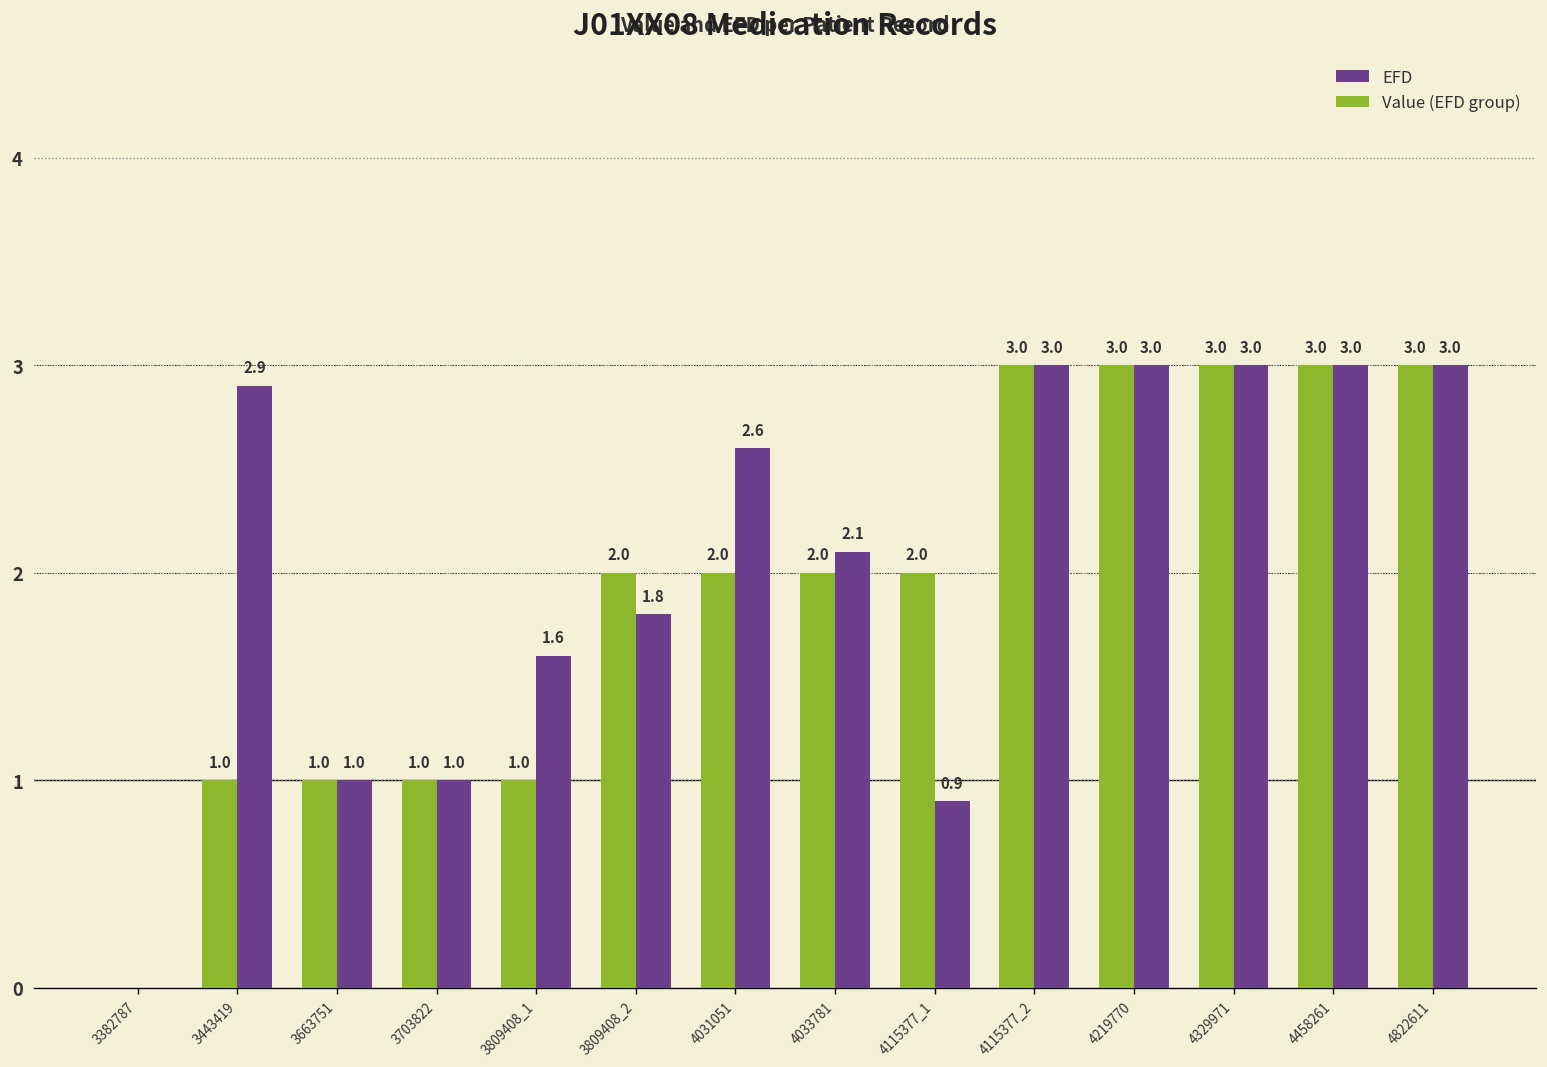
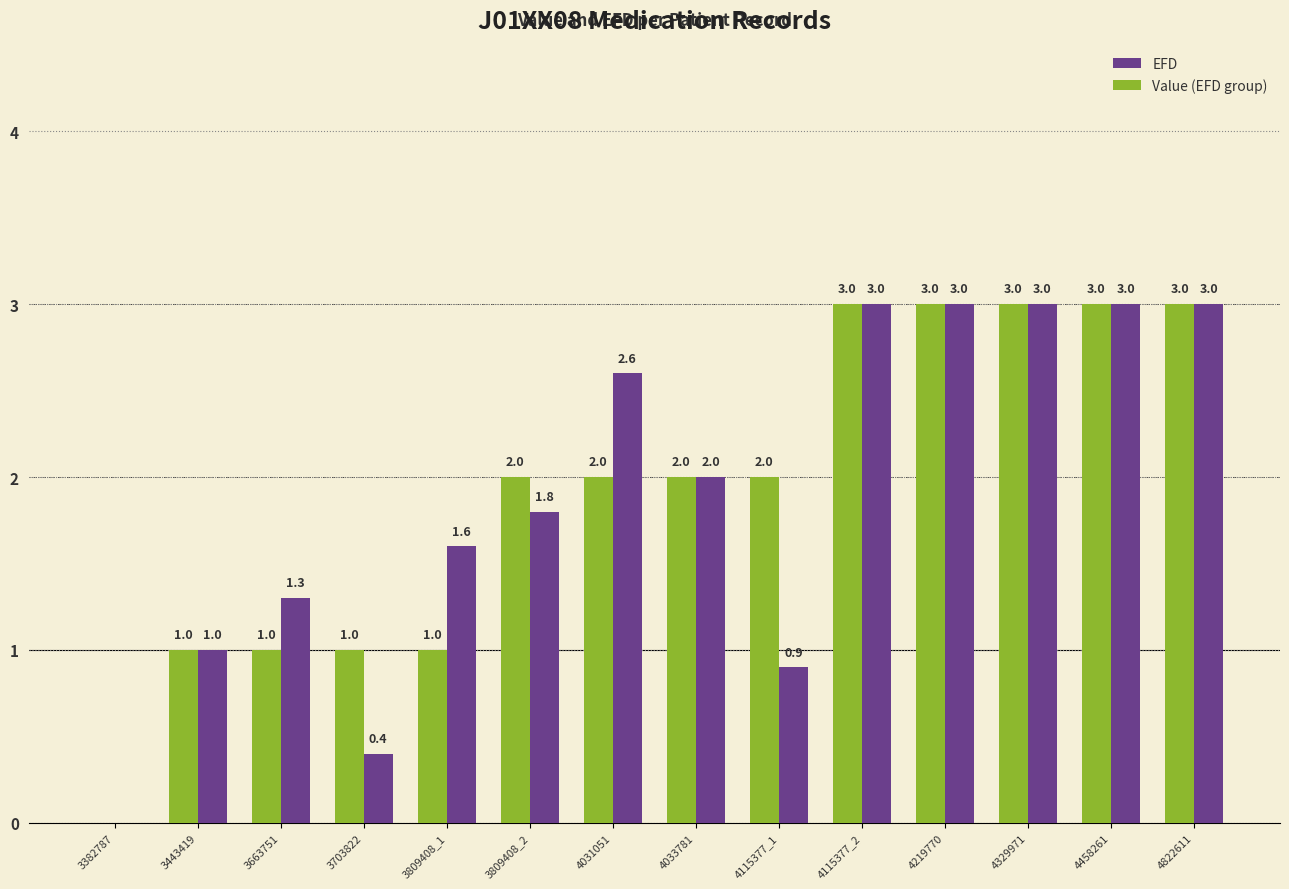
  {
    "EFD": {
-     "3443419": 2.9,
-     "3663751": 1.0,
-     "3703822": 1.0,
+     "3443419": 1.0,
+     "3663751": 1.3,
+     "3703822": 0.4,
      "3809408_1": 1.6,
      "3809408_2": 1.8,
      "4031051": 2.6,
-     "4033781": 2.1,
+     "4033781": 2.0,
      "4115377_1": 0.9,
      "4115377_2": 3.0,
      "4219770": 3.0,
      "4329971": 3.0,
      "4458261": 3.0,
      "4822611": 3.0
    },
    "Value (EFD group)": {
      "3443419": 1.0,
      "3663751": 1.0,
      "3703822": 1.0,
      "3809408_1": 1.0,
      "3809408_2": 2.0,
      "4031051": 2.0,
      "4033781": 2.0,
      "4115377_1": 2.0,
      "4115377_2": 3.0,
      "4219770": 3.0,
      "4329971": 3.0,
      "4458261": 3.0,
      "4822611": 3.0
    }
  }
